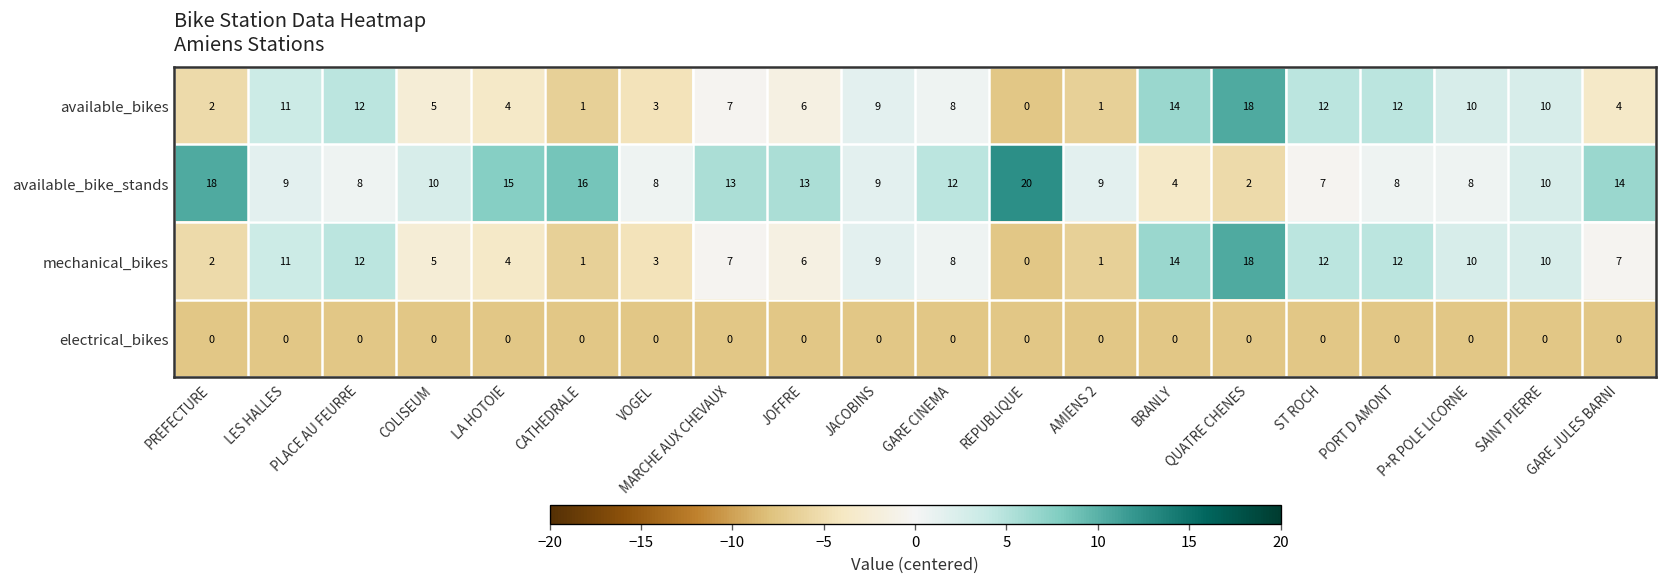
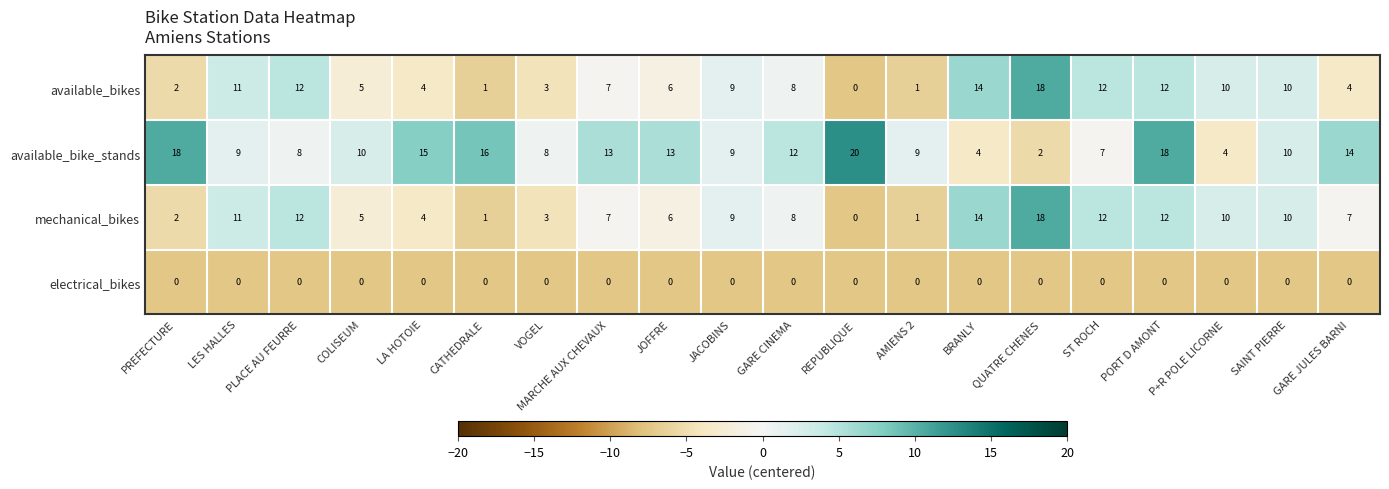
  {
    "available_bikes": {
      "PREFECTURE": 2,
      "LES HALLES": 11,
      "PLACE AU FEURRE": 12,
      "COLISEUM": 5,
      "LA HOTOIE": 4,
      "CATHEDRALE": 1,
      "VOGEL": 3,
      "MARCHE AUX CHEVAUX": 7,
      "JOFFRE": 6,
      "JACOBINS": 9,
      "GARE CINEMA": 8,
      "REPUBLIQUE": 0,
      "AMIENS 2": 1,
      "BRANLY": 14,
      "QUATRE CHENES": 18,
      "ST ROCH": 12,
      "PORT D AMONT": 12,
      "P+R POLE LICORNE": 10,
      "SAINT PIERRE": 10,
      "GARE JULES BARNI": 4
    },
    "available_bike_stands": {
      "PREFECTURE": 18,
      "LES HALLES": 9,
      "PLACE AU FEURRE": 8,
      "COLISEUM": 10,
      "LA HOTOIE": 15,
      "CATHEDRALE": 16,
      "VOGEL": 8,
      "MARCHE AUX CHEVAUX": 13,
      "JOFFRE": 13,
      "JACOBINS": 9,
      "GARE CINEMA": 12,
      "REPUBLIQUE": 20,
      "AMIENS 2": 9,
      "BRANLY": 4,
      "QUATRE CHENES": 2,
      "ST ROCH": 7,
-     "PORT D AMONT": 8,
-     "P+R POLE LICORNE": 8,
+     "PORT D AMONT": 18,
+     "P+R POLE LICORNE": 4,
      "SAINT PIERRE": 10,
      "GARE JULES BARNI": 14
    },
    "mechanical_bikes": {
      "PREFECTURE": 2,
      "LES HALLES": 11,
      "PLACE AU FEURRE": 12,
      "COLISEUM": 5,
      "LA HOTOIE": 4,
      "CATHEDRALE": 1,
      "VOGEL": 3,
      "MARCHE AUX CHEVAUX": 7,
      "JOFFRE": 6,
      "JACOBINS": 9,
      "GARE CINEMA": 8,
      "REPUBLIQUE": 0,
      "AMIENS 2": 1,
      "BRANLY": 14,
      "QUATRE CHENES": 18,
      "ST ROCH": 12,
      "PORT D AMONT": 12,
      "P+R POLE LICORNE": 10,
      "SAINT PIERRE": 10,
      "GARE JULES BARNI": 7
    },
    "electrical_bikes": {
      "PREFECTURE": 0,
      "LES HALLES": 0,
      "PLACE AU FEURRE": 0,
      "COLISEUM": 0,
      "LA HOTOIE": 0,
      "CATHEDRALE": 0,
      "VOGEL": 0,
      "MARCHE AUX CHEVAUX": 0,
      "JOFFRE": 0,
      "JACOBINS": 0,
      "GARE CINEMA": 0,
      "REPUBLIQUE": 0,
      "AMIENS 2": 0,
      "BRANLY": 0,
      "QUATRE CHENES": 0,
      "ST ROCH": 0,
      "PORT D AMONT": 0,
      "P+R POLE LICORNE": 0,
      "SAINT PIERRE": 0,
      "GARE JULES BARNI": 0
    }
  }
